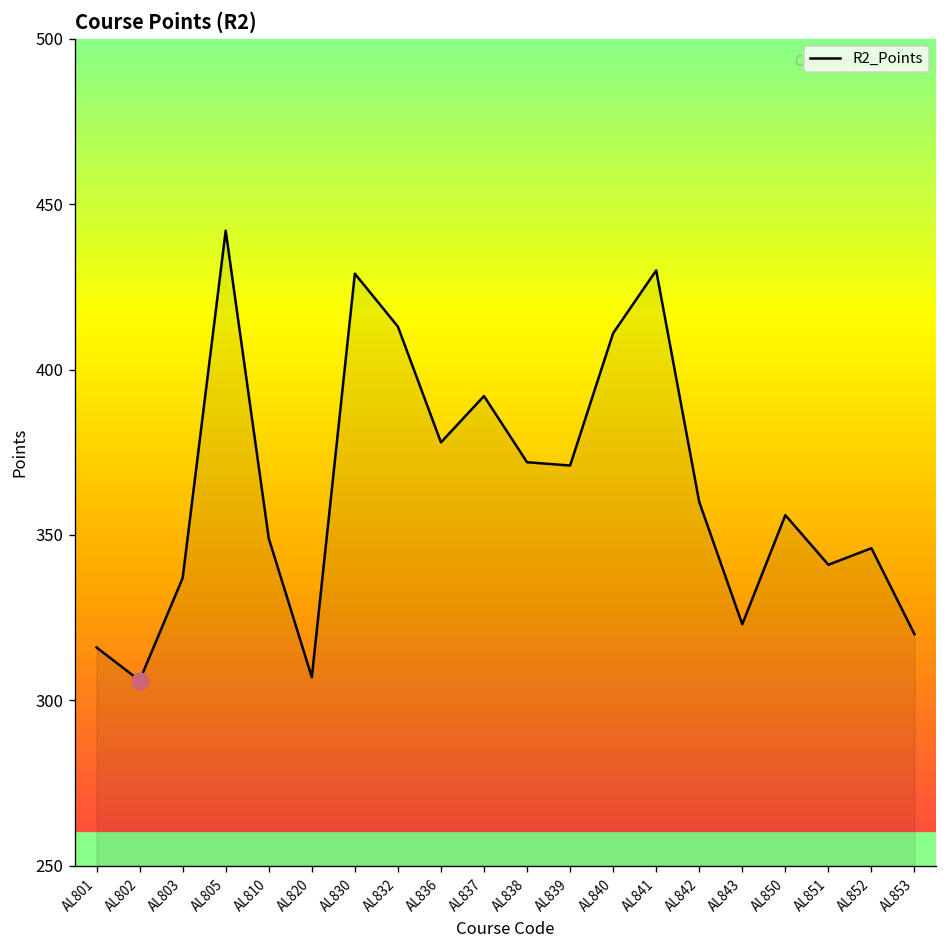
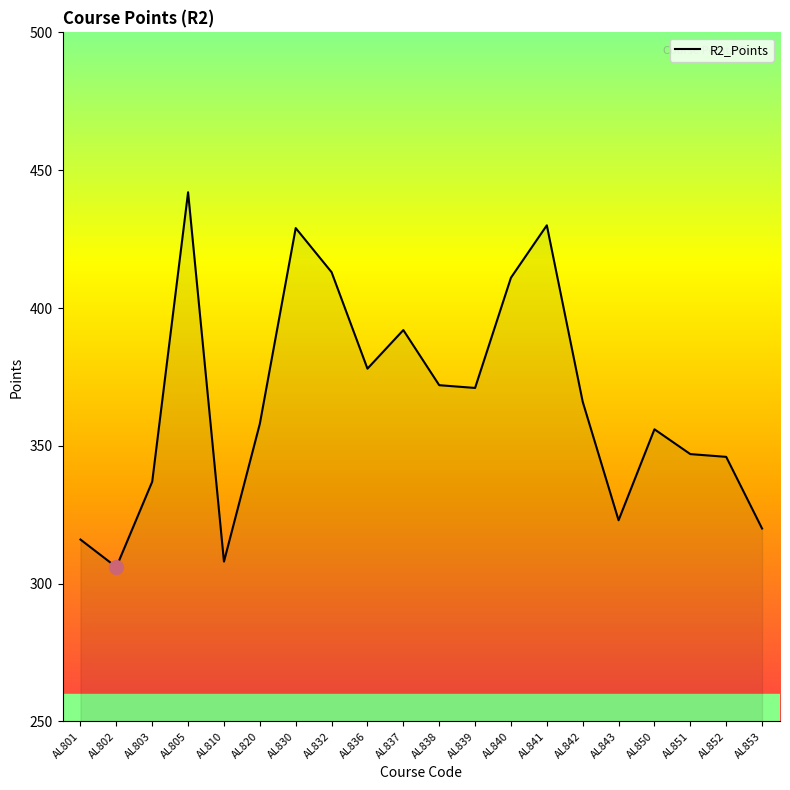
  {
    "R2_Points": {
      "AL801": 316,
      "AL803": 337,
      "AL805": 442,
-     "AL810": 349,
-     "AL820": 307,
+     "AL810": 308,
+     "AL820": 358,
      "AL830": 429,
      "AL832": 413,
      "AL836": 378,
      "AL837": 392,
      "AL838": 372,
      "AL839": 371,
      "AL840": 411,
      "AL841": 430,
-     "AL842": 360,
+     "AL842": 366,
      "AL843": 323,
      "AL850": 356,
-     "AL851": 341,
+     "AL851": 347,
      "AL852": 346,
      "AL853": 320
    }
  }
